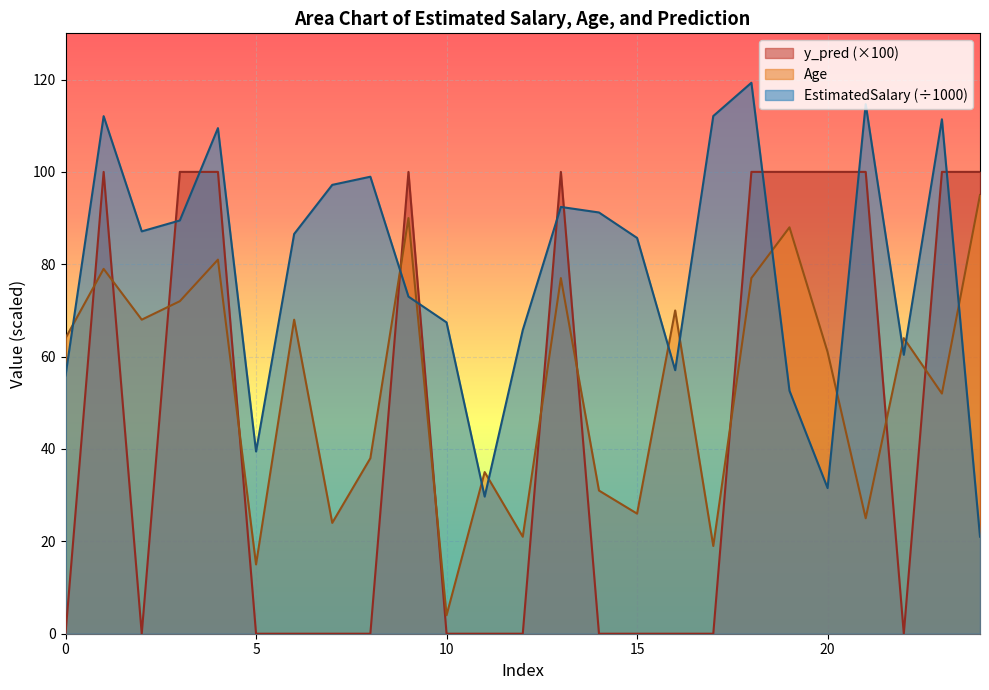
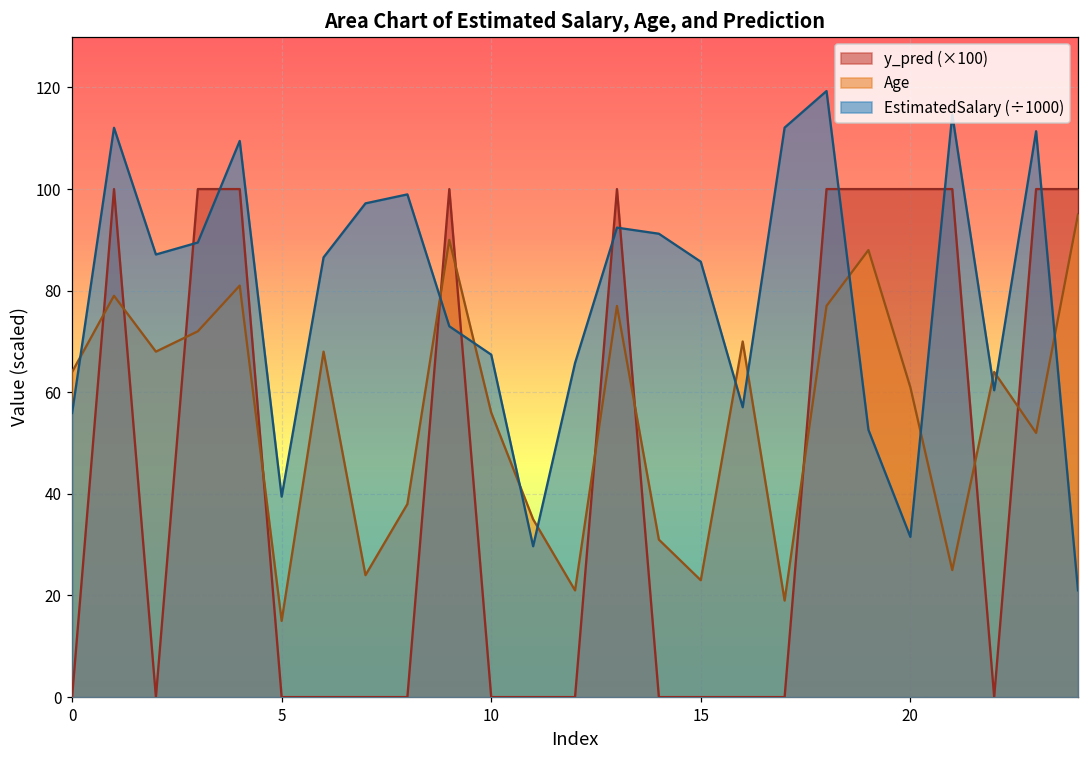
  {
    "y_pred (×100)": {
      "0": 0,
      "5": 0,
      "10": 0,
      "15": 0,
      "20": 100
    },
    "Age": {
      "0": 64,
      "5": 15,
-     "10": 4,
-     "15": 26,
+     "10": 56,
+     "15": 23,
      "20": 61
    },
    "EstimatedSalary (÷1000)": {
      "0": 56,
      "5": 39,
      "10": 67,
      "15": 86,
      "20": 32
    }
  }
